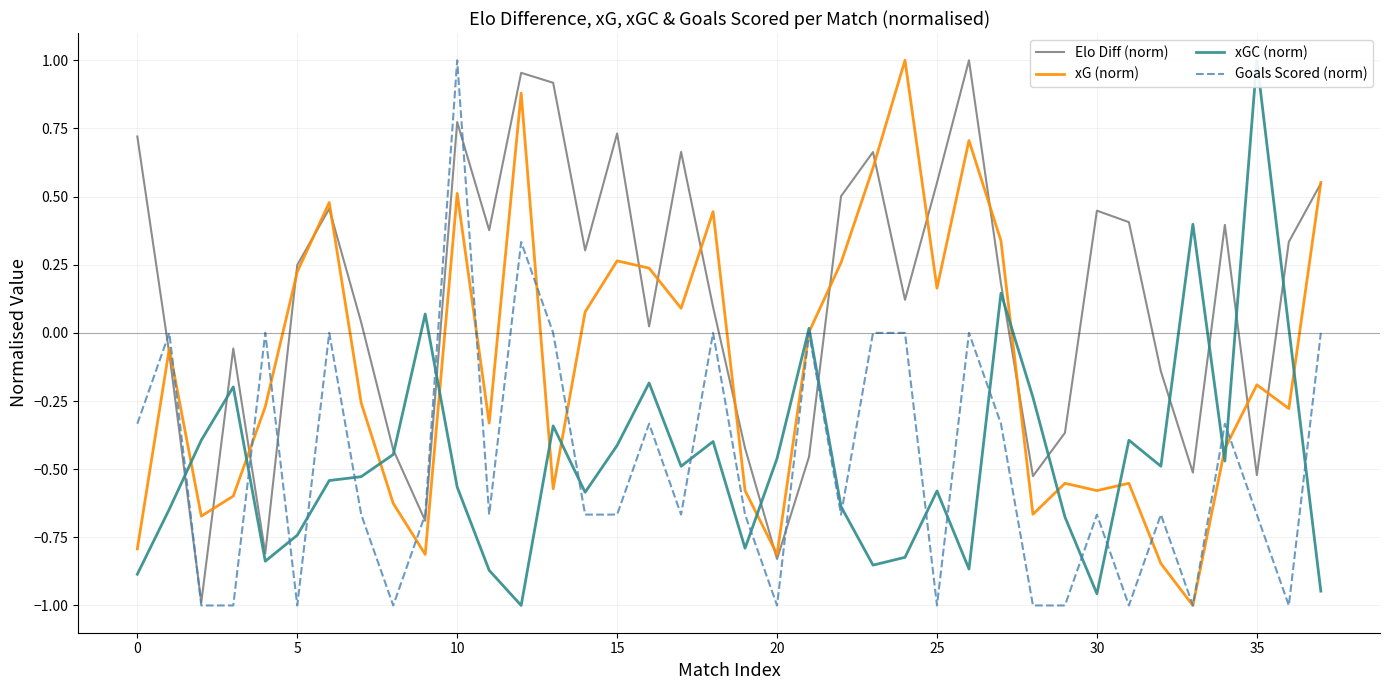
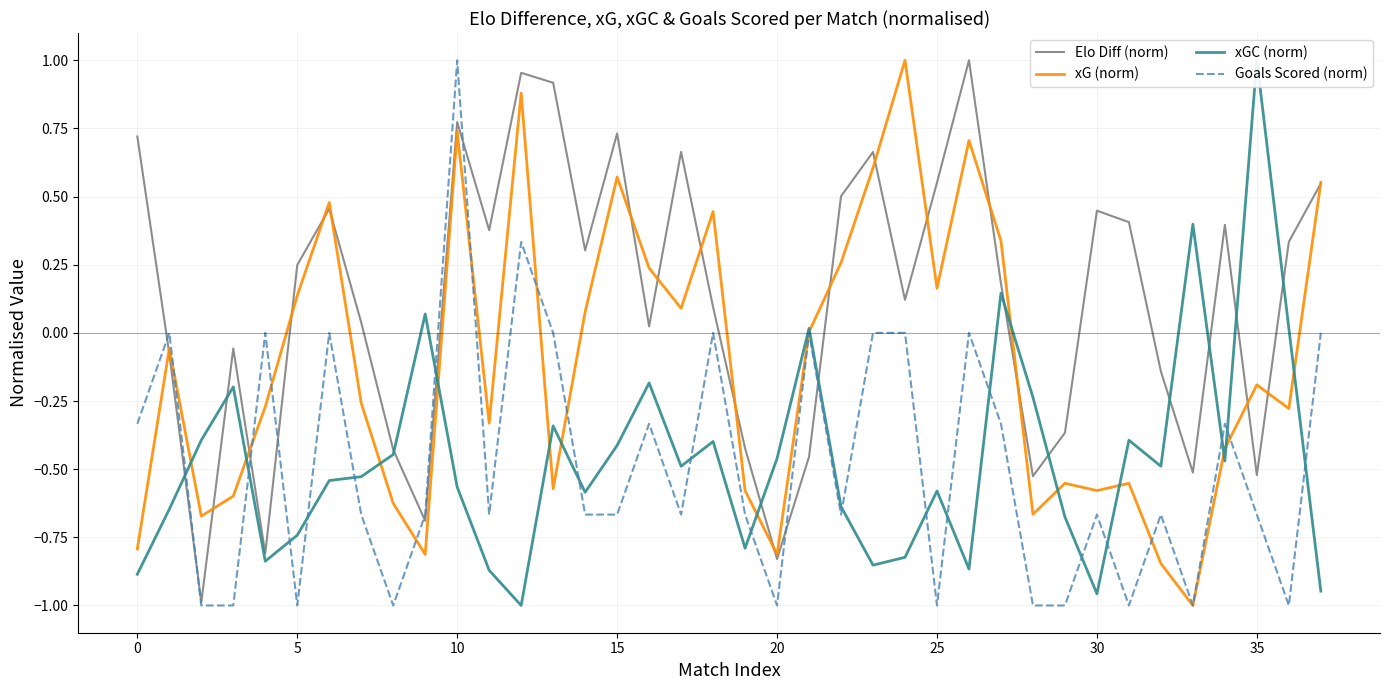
  {
    "Elo Diff (norm)": {
      "0": 0.72,
      "5": 0.25,
      "10": 0.77,
      "15": 0.73,
      "20": -0.83,
      "25": 0.55,
      "30": 0.45,
      "35": -0.52
    },
    "xG (norm)": {
      "0": -0.79,
-     "5": 0.22,
-     "10": 0.51,
-     "15": 0.26,
+     "5": 0.14,
+     "10": 0.74,
+     "15": 0.57,
      "20": -0.81,
      "25": 0.16,
      "30": -0.58,
      "35": -0.19
    }
  }
